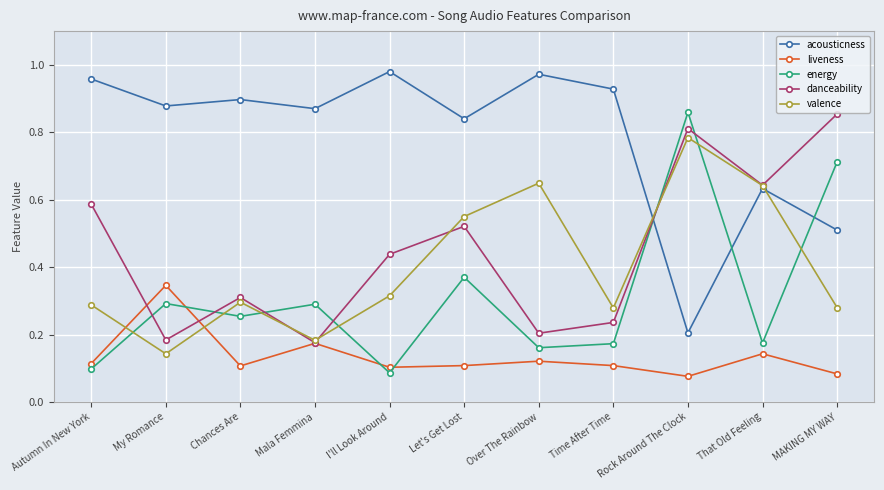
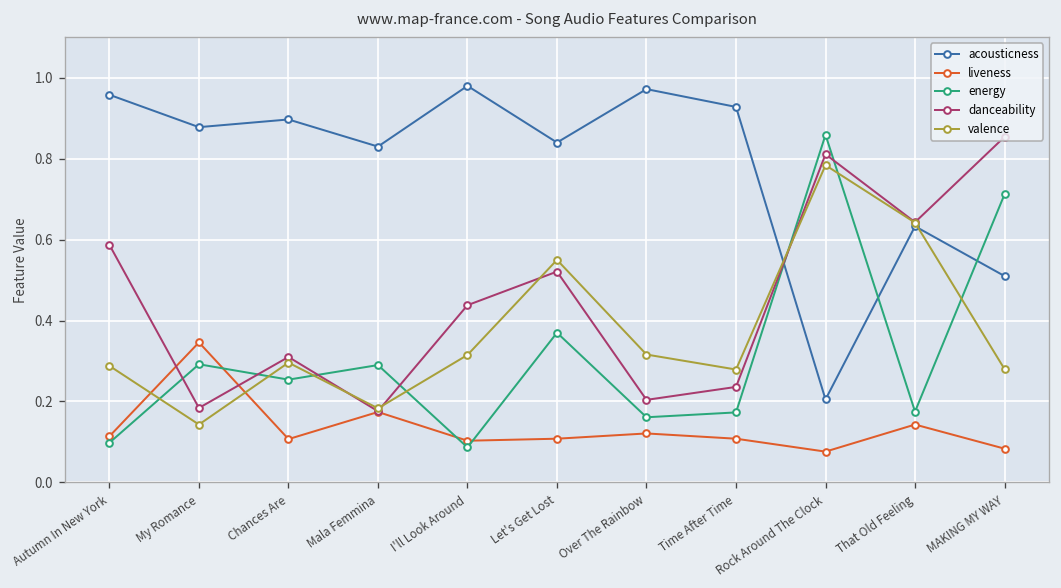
  {
    "acousticness": {
      "Autumn In New York": 0.96,
      "My Romance": 0.88,
      "Chances Are": 0.90,
-     "Mala Femmina": 0.87,
+     "Mala Femmina": 0.83,
      "I'll Look Around": 0.98,
      "Let's Get Lost": 0.84,
      "Over The Rainbow": 0.97,
      "Time After Time": 0.93,
      "Rock Around The Clock": 0.21,
      "That Old Feeling": 0.63,
      "MAKING MY WAY": 0.51
    },
    "liveness": {
      "Autumn In New York": 0.11,
      "My Romance": 0.35,
      "Chances Are": 0.11,
      "I'll Look Around": 0.10,
      "Let's Get Lost": 0.11,
      "Over The Rainbow": 0.12,
      "Time After Time": 0.11,
      "Rock Around The Clock": 0.08,
      "That Old Feeling": 0.14,
      "MAKING MY WAY": 0.08
    },
    "energy": {
      "Autumn In New York": 0.10,
      "My Romance": 0.29,
      "Chances Are": 0.25,
      "Mala Femmina": 0.29,
      "I'll Look Around": 0.09,
      "Let's Get Lost": 0.37,
      "Over The Rainbow": 0.16,
      "Time After Time": 0.17,
      "Rock Around The Clock": 0.86,
      "That Old Feeling": 0.18,
      "MAKING MY WAY": 0.71
    },
    "danceability": {
      "Autumn In New York": 0.59,
      "My Romance": 0.18,
      "Chances Are": 0.31,
      "I'll Look Around": 0.44,
      "Let's Get Lost": 0.52,
      "Over The Rainbow": 0.20,
      "Time After Time": 0.24,
      "Rock Around The Clock": 0.81,
      "MAKING MY WAY": 0.85
    },
    "valence": {
      "Autumn In New York": 0.29,
      "My Romance": 0.14,
      "Chances Are": 0.30,
      "I'll Look Around": 0.32,
      "Let's Get Lost": 0.55,
-     "Over The Rainbow": 0.65,
+     "Over The Rainbow": 0.32,
      "Time After Time": 0.28,
      "Rock Around The Clock": 0.78,
      "MAKING MY WAY": 0.28
    }
  }
